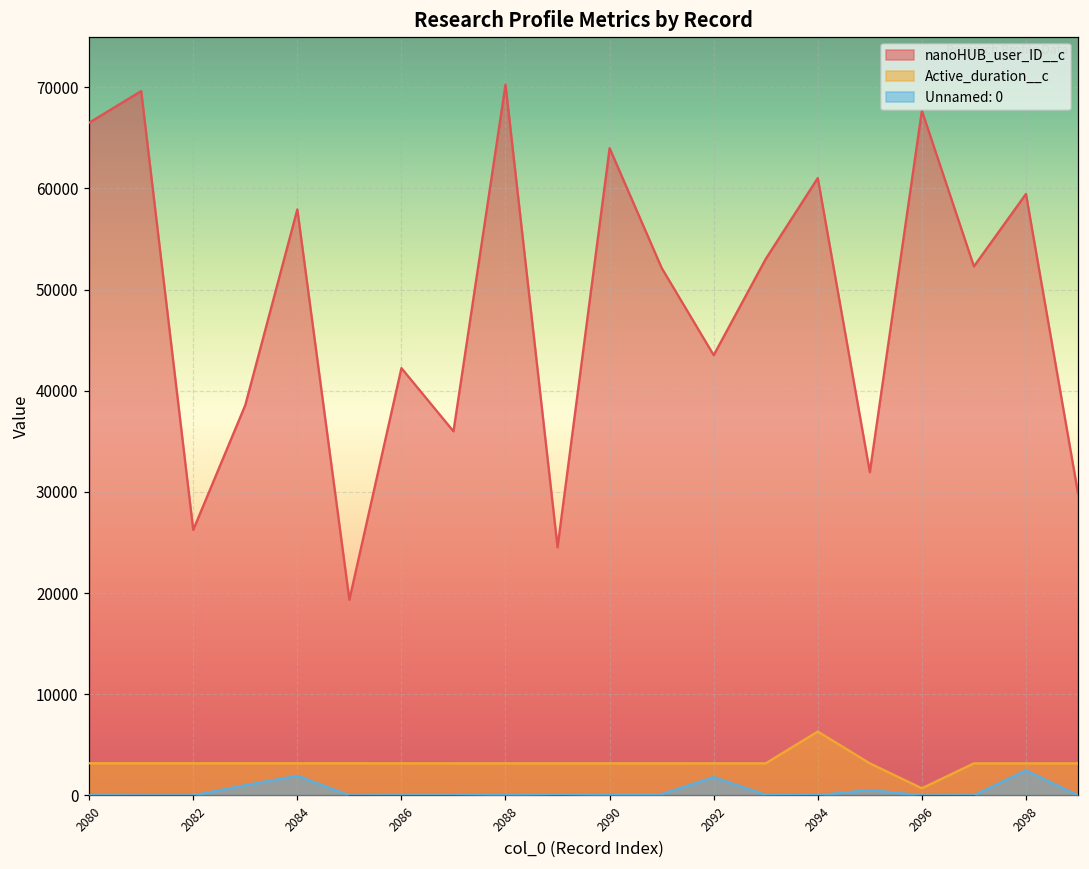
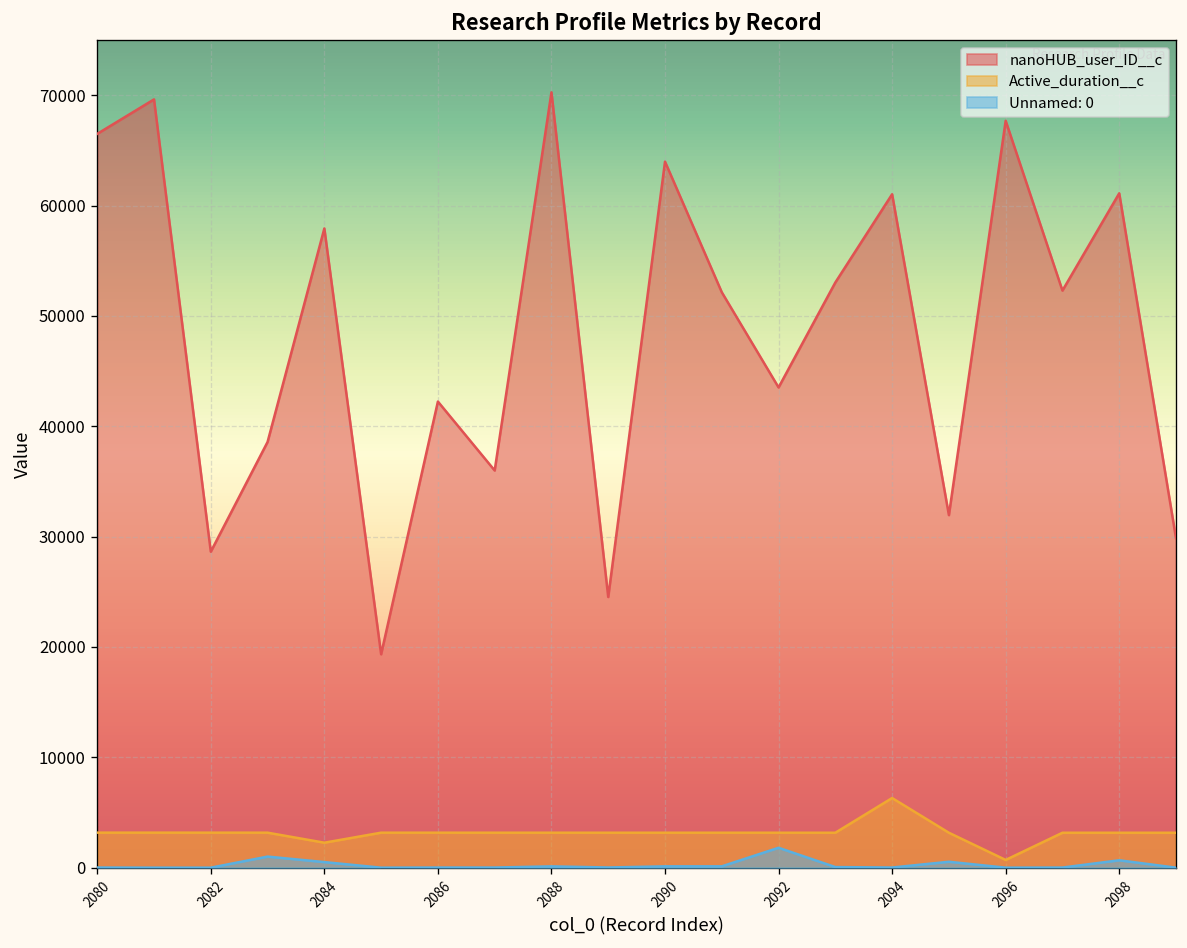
  {
    "nanoHUB_user_ID__c": {
      "2080": 66000,
-     "2082": 26000,
+     "2082": 29000,
      "2084": 58000,
      "2086": 42000,
      "2088": 70000,
      "2090": 64000,
      "2092": 44000,
      "2094": 61000,
-     "2098": 59000
+     "2098": 61000
    },
    "Active_duration__c": {
      "2080": 3000,
      "2082": 3000,
-     "2084": 3000,
+     "2084": 2000,
      "2086": 3000,
      "2088": 3000,
      "2090": 3000,
      "2092": 3000,
      "2094": 6000,
      "2096": 1000,
      "2098": 3000
    },
    "Unnamed: 0": {
      "2080": 0,
      "2082": 0,
-     "2084": 2000,
+     "2084": 1000,
      "2086": 0,
      "2088": 0,
      "2090": 0,
      "2092": 2000,
      "2094": 0,
      "2096": 0,
-     "2098": 2000
+     "2098": 1000
    }
  }
